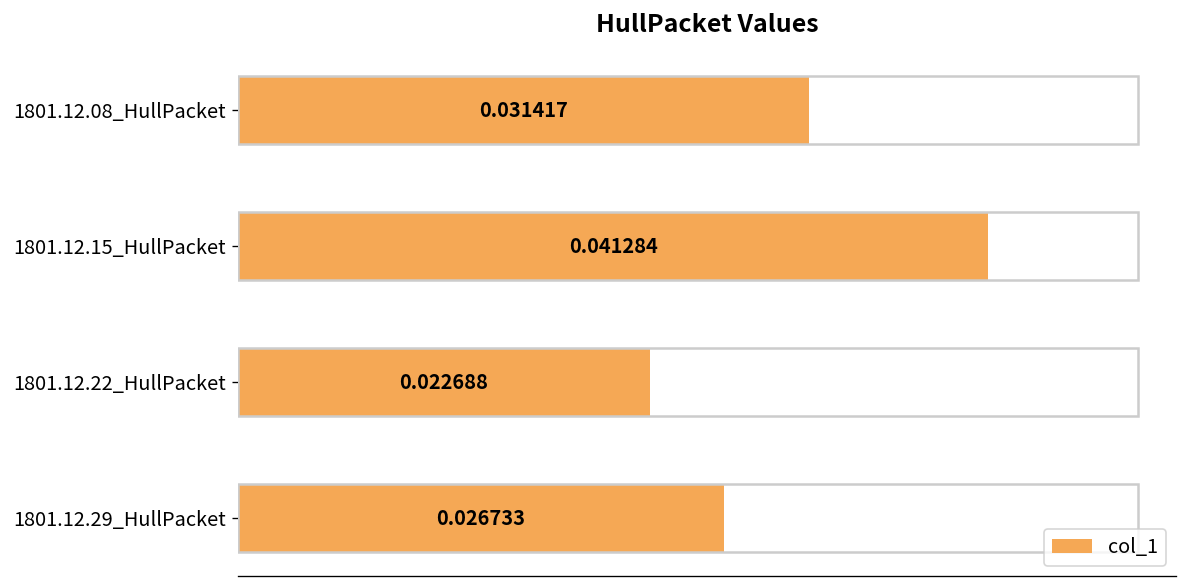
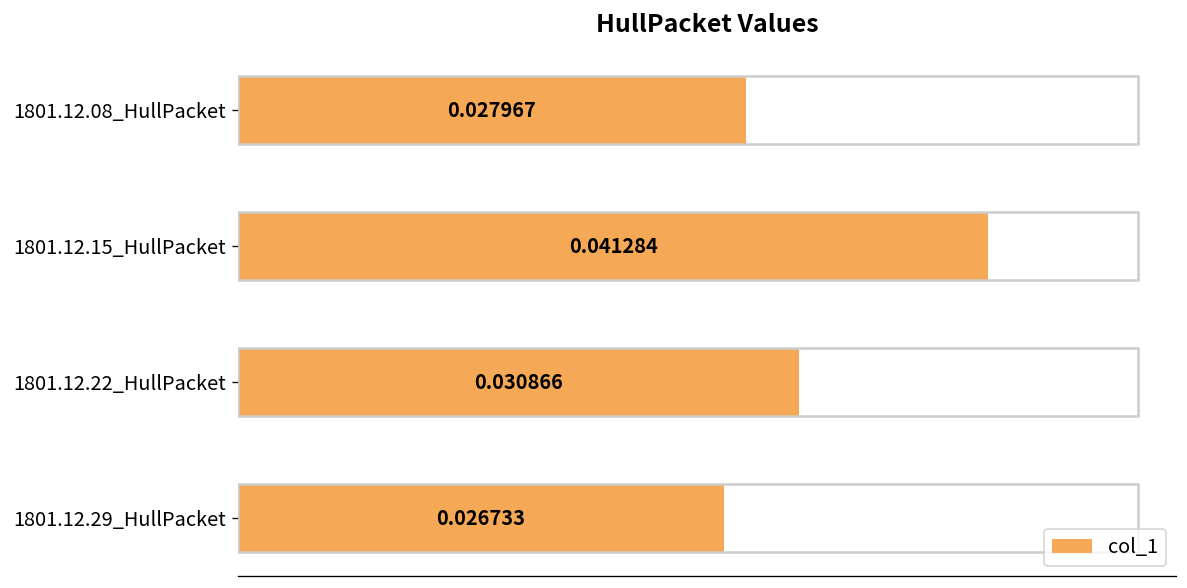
  {
-   "1801.12.08_HullPacket": 0.031417,
+   "1801.12.08_HullPacket": 0.027967,
    "1801.12.15_HullPacket": 0.041284,
-   "1801.12.22_HullPacket": 0.022688,
+   "1801.12.22_HullPacket": 0.030866,
    "1801.12.29_HullPacket": 0.026733
  }
